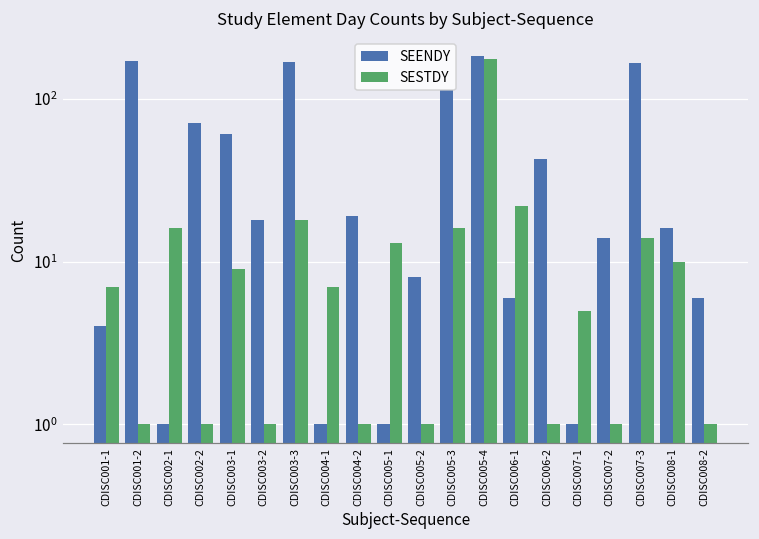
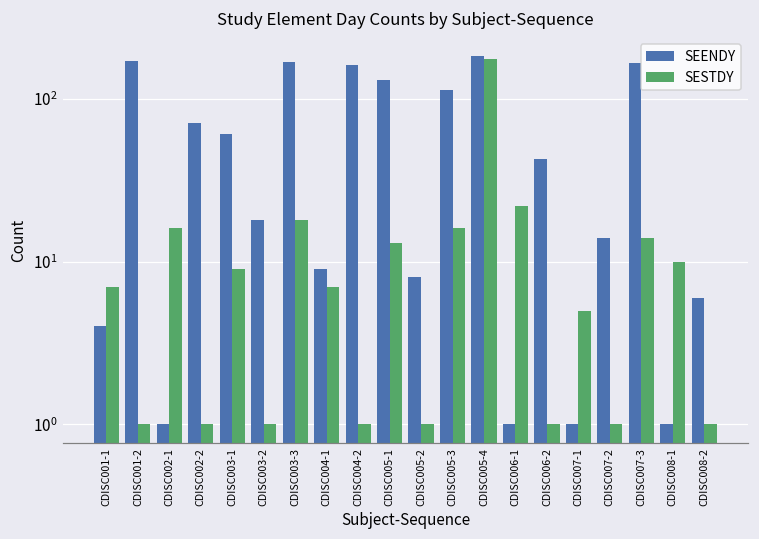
  {
    "SEENDY": {
      "CDISC001-1": 4,
      "CDISC001-2": 170,
      "CDISC002-1": 1,
      "CDISC002-2": 70,
      "CDISC003-1": 61,
      "CDISC003-2": 18,
      "CDISC003-3": 170,
-     "CDISC004-1": 1,
-     "CDISC004-2": 19,
-     "CDISC005-1": 1,
+     "CDISC004-1": 9,
+     "CDISC004-2": 160,
+     "CDISC005-1": 130,
      "CDISC005-2": 8,
      "CDISC005-3": 110,
      "CDISC005-4": 180,
-     "CDISC006-1": 6,
+     "CDISC006-1": 1,
      "CDISC006-2": 43,
      "CDISC007-1": 1,
      "CDISC007-2": 14,
      "CDISC007-3": 170,
-     "CDISC008-1": 16,
+     "CDISC008-1": 1,
      "CDISC008-2": 6
    },
    "SESTDY": {
      "CDISC001-1": 7,
      "CDISC001-2": 1,
      "CDISC002-1": 16,
      "CDISC002-2": 1,
      "CDISC003-1": 9,
      "CDISC003-2": 1,
      "CDISC003-3": 18,
      "CDISC004-1": 7,
      "CDISC004-2": 1,
      "CDISC005-1": 13,
      "CDISC005-2": 1,
      "CDISC005-3": 16,
      "CDISC005-4": 180,
      "CDISC006-1": 22,
      "CDISC006-2": 1,
      "CDISC007-1": 5,
      "CDISC007-2": 1,
      "CDISC007-3": 14,
      "CDISC008-1": 10,
      "CDISC008-2": 1
    }
  }
